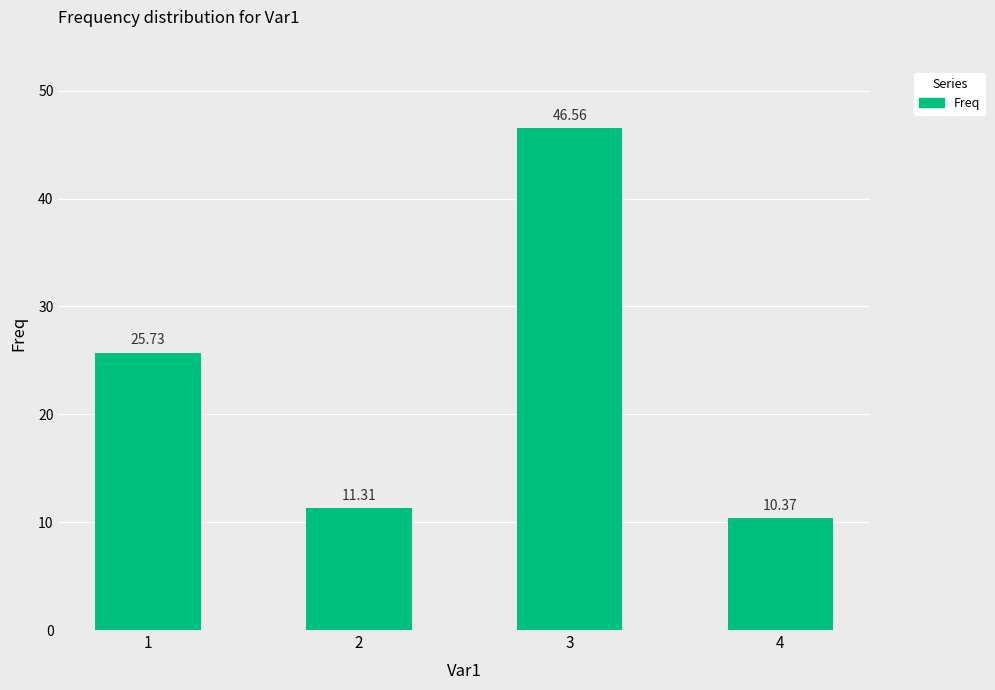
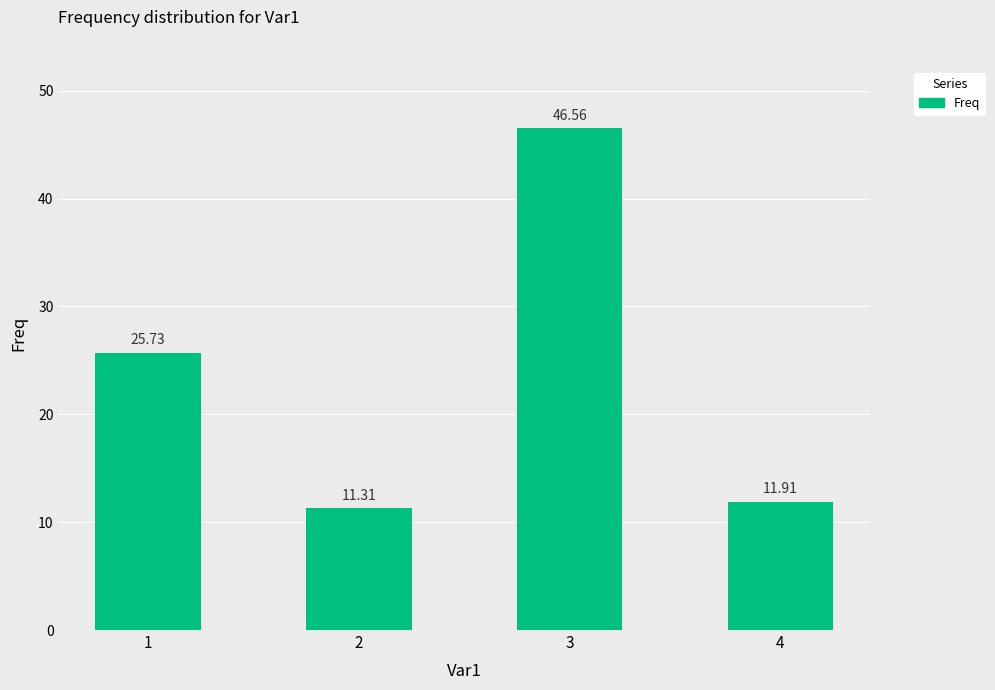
  {
    "1": 25.73,
    "2": 11.31,
    "3": 46.56,
-   "4": 10.37
+   "4": 11.91
  }
